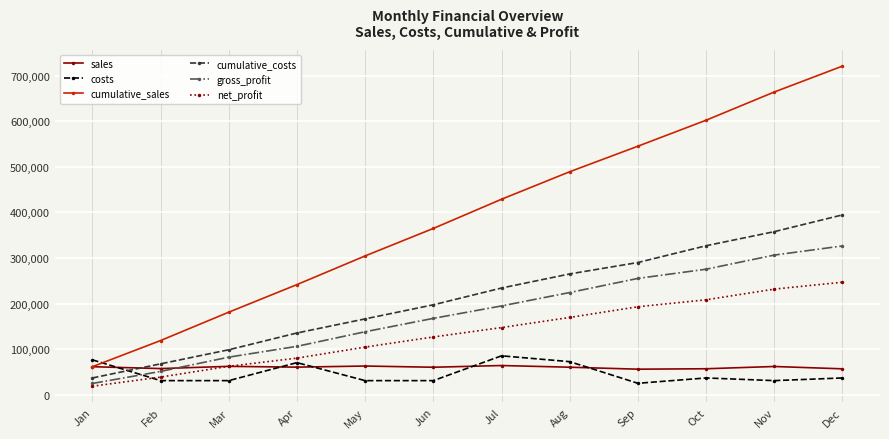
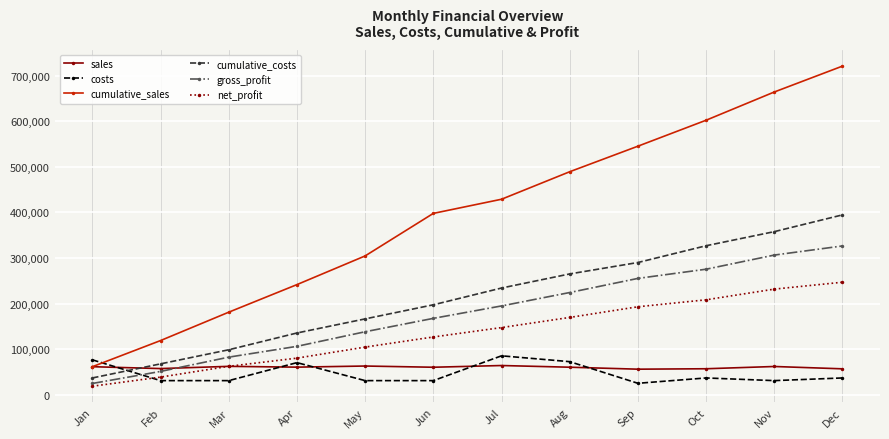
  {
    "costs": {
      "Jan": "80,000",
      "Feb": "30,000",
      "Mar": "30,000",
      "Apr": "70,000",
      "May": "30,000",
      "Jun": "30,000",
      "Jul": "90,000",
      "Aug": "70,000",
      "Sep": "30,000",
      "Oct": "40,000",
      "Nov": "30,000",
      "Dec": "40,000"
    },
    "cumulative_sales": {
      "Feb": "120,000",
      "Mar": "180,000",
      "Apr": "240,000",
      "May": "300,000",
-     "Jun": "360,000",
+     "Jun": "400,000",
      "Jul": "430,000",
      "Aug": "490,000",
      "Sep": "550,000",
      "Oct": "600,000",
      "Nov": "660,000",
      "Dec": "720,000"
    }
  }
